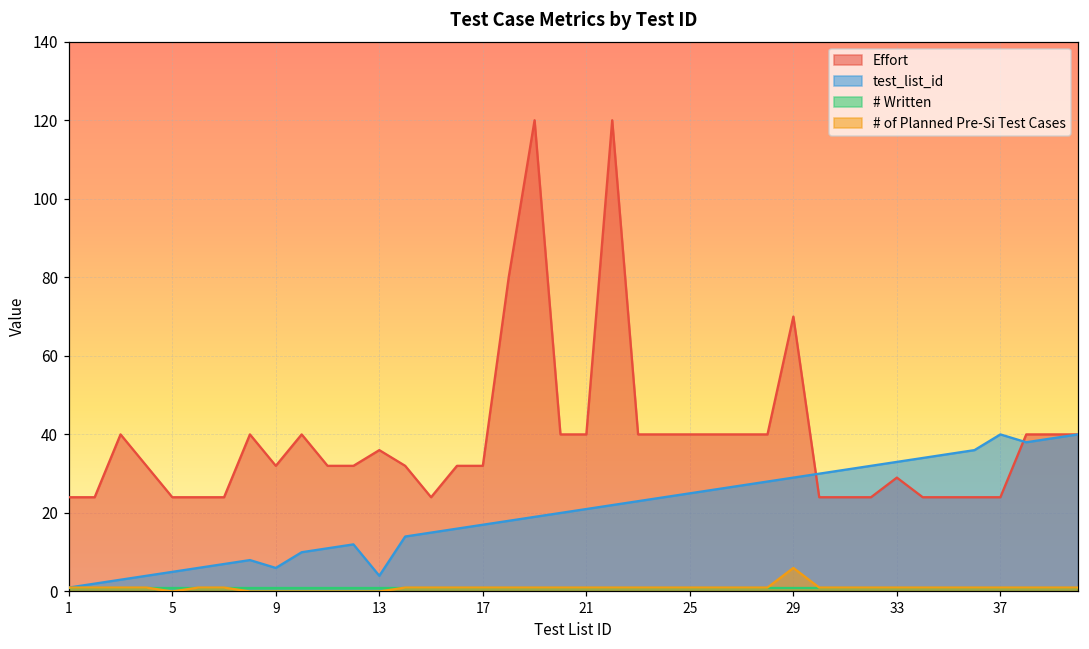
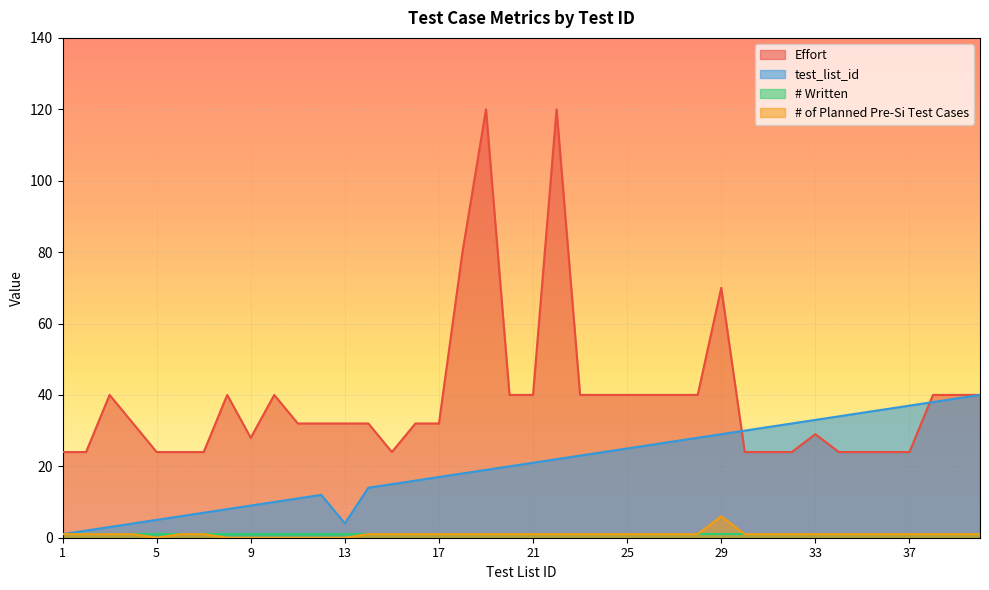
  {
    "Effort": {
      "1": 24,
      "5": 24,
-     "9": 32,
-     "13": 36,
+     "9": 28,
+     "13": 32,
      "17": 32,
      "21": 40,
      "25": 40,
      "29": 70,
      "33": 29,
      "37": 24
    },
    "test_list_id": {
      "5": 5,
-     "9": 6,
+     "9": 9,
      "13": 4,
      "17": 17,
      "21": 21,
      "25": 25,
      "29": 29,
      "33": 33,
-     "37": 40
+     "37": 37
    },
    "# Written": {
      "5": 1,
      "9": 1,
      "13": 1,
      "29": 1
    },
    "# of Planned Pre-Si Test Cases": {
      "5": 0,
      "9": 0,
      "13": 0,
      "29": 6
    }
  }
